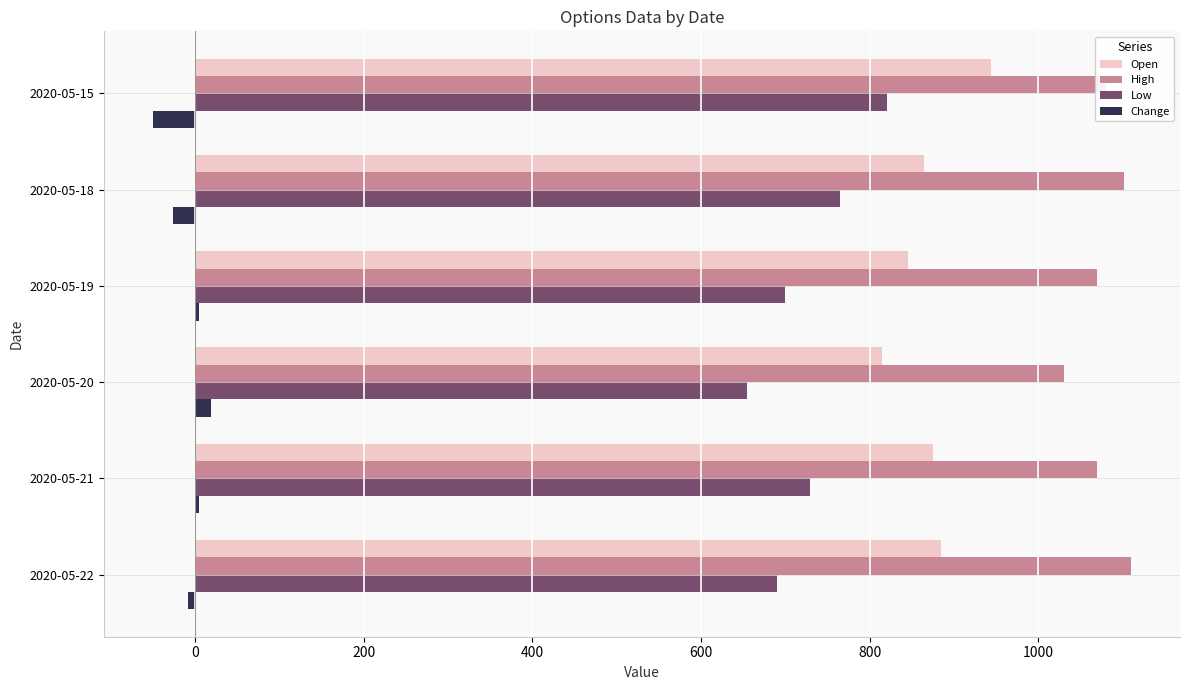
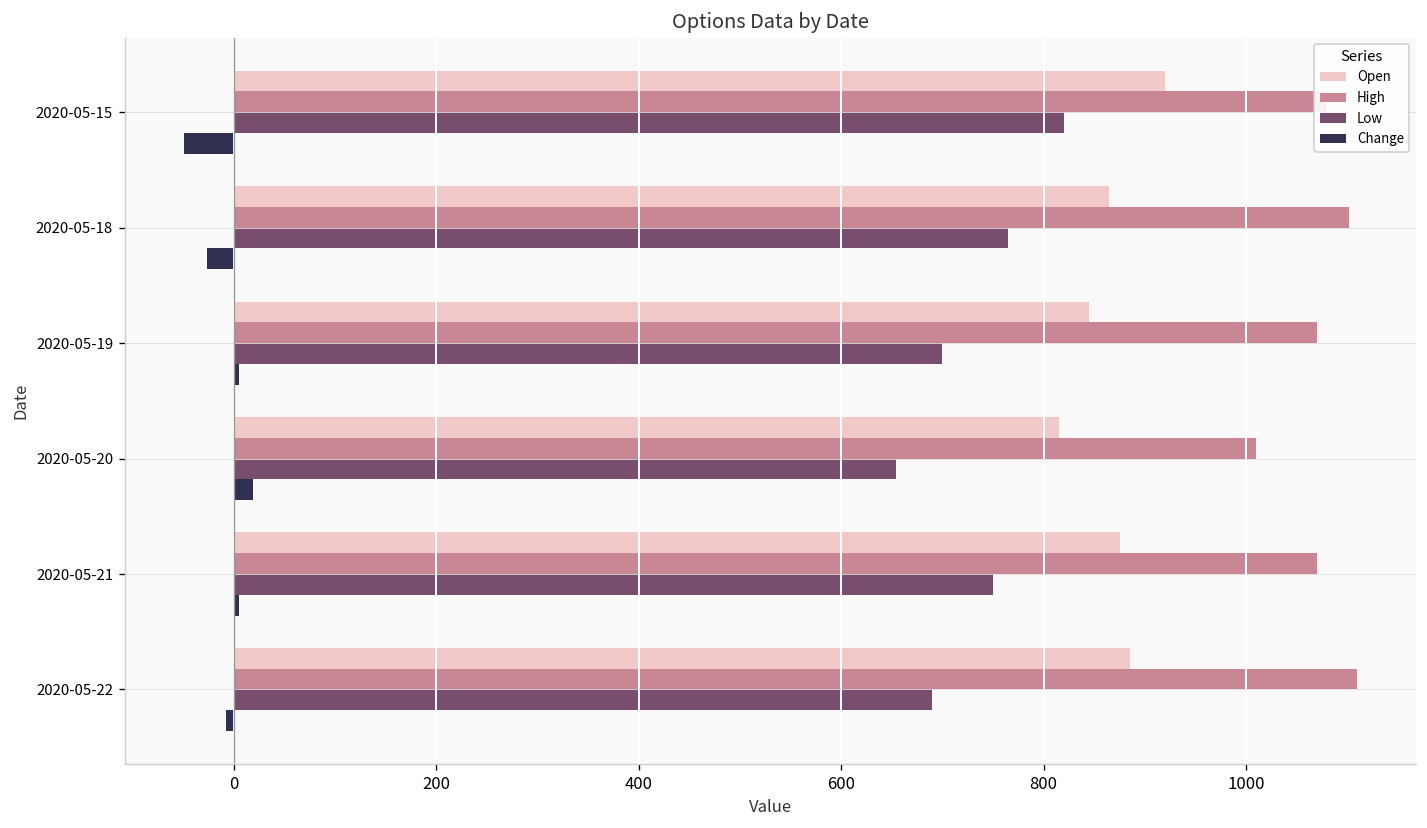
  {
    "Open": {
-     "2020-05-15": 940,
+     "2020-05-15": 920,
      "2020-05-18": 870,
      "2020-05-19": 850,
      "2020-05-20": 820,
      "2020-05-21": 880,
      "2020-05-22": 890
    },
    "High": {
      "2020-05-18": 1100,
      "2020-05-19": 1070,
-     "2020-05-20": 1030,
+     "2020-05-20": 1010,
      "2020-05-21": 1070,
      "2020-05-22": 1110
    },
    "Low": {
      "2020-05-15": 820,
      "2020-05-18": 770,
      "2020-05-19": 700,
      "2020-05-20": 650,
-     "2020-05-21": 730,
+     "2020-05-21": 750,
      "2020-05-22": 690
    },
    "Change": {
      "2020-05-15": -50,
      "2020-05-18": -30,
      "2020-05-19": 0,
      "2020-05-20": 20,
      "2020-05-21": 10,
      "2020-05-22": -10
    }
  }
